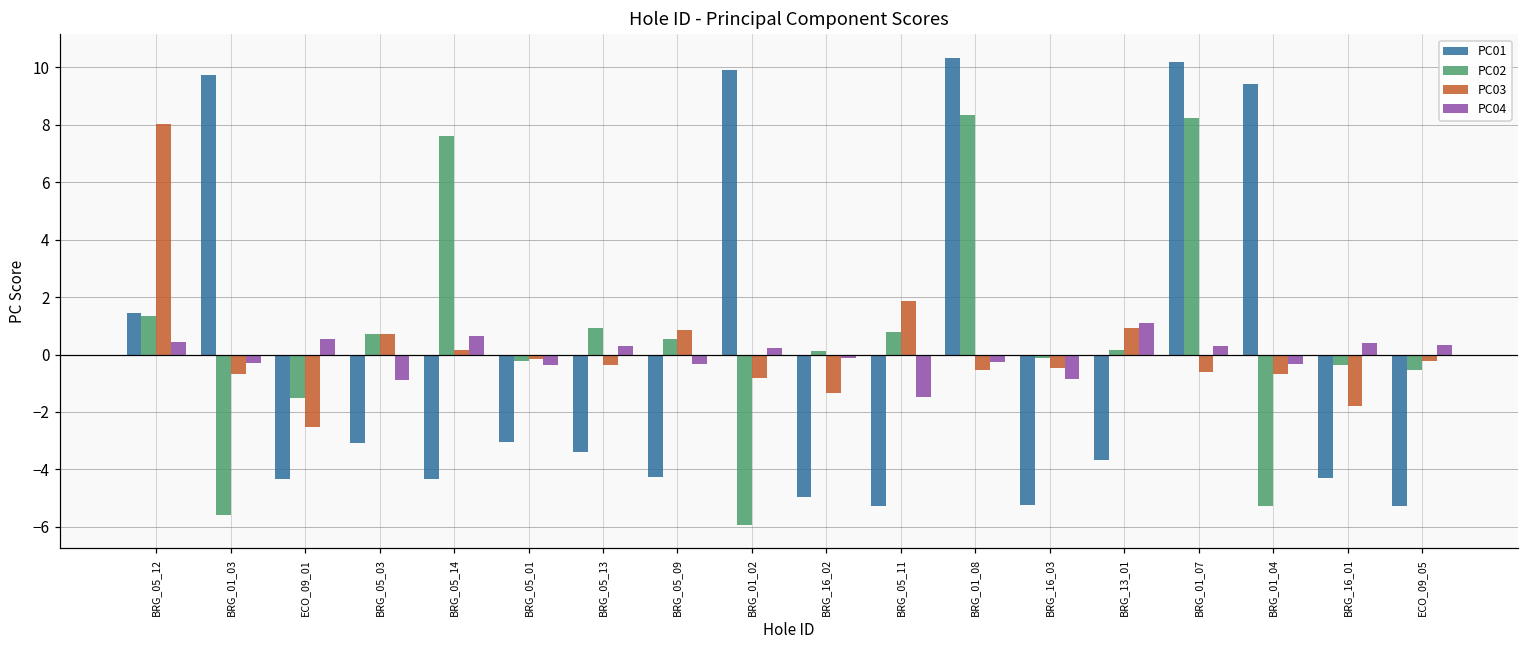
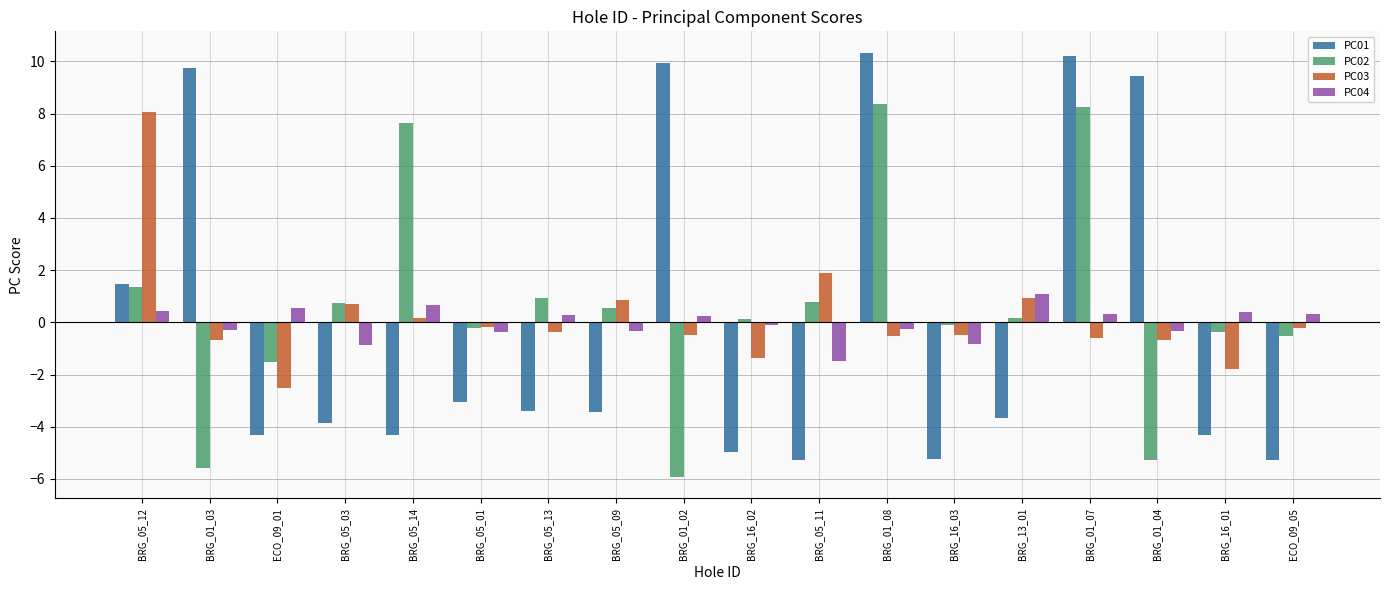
  {
    "PC01": {
      "BRG_05_12": 1.5,
      "BRG_01_03": 9.7,
      "ECO_09_01": -4.3,
-     "BRG_05_03": -3.1,
+     "BRG_05_03": -3.9,
      "BRG_05_14": -4.3,
      "BRG_05_01": -3.0,
      "BRG_05_13": -3.4,
-     "BRG_05_09": -4.3,
+     "BRG_05_09": -3.4,
      "BRG_01_02": 9.9,
      "BRG_16_02": -5.0,
      "BRG_05_11": -5.3,
      "BRG_01_08": 10.3,
      "BRG_16_03": -5.2,
      "BRG_13_01": -3.7,
      "BRG_01_07": 10.2,
      "BRG_01_04": 9.4,
      "BRG_16_01": -4.3,
      "ECO_09_05": -5.3
    },
    "PC02": {
      "BRG_05_12": 1.3,
      "BRG_01_03": -5.6,
      "ECO_09_01": -1.5,
      "BRG_05_03": 0.7,
      "BRG_05_14": 7.6,
      "BRG_05_01": -0.2,
      "BRG_05_13": 0.9,
      "BRG_05_09": 0.5,
      "BRG_01_02": -5.9,
      "BRG_16_02": 0.1,
      "BRG_05_11": 0.8,
      "BRG_01_08": 8.3,
      "BRG_16_03": -0.1,
      "BRG_13_01": 0.2,
      "BRG_01_07": 8.3,
      "BRG_01_04": -5.3,
      "BRG_16_01": -0.4,
      "ECO_09_05": -0.5
    },
    "PC03": {
      "BRG_05_12": 8.0,
      "BRG_01_03": -0.7,
      "ECO_09_01": -2.5,
      "BRG_05_03": 0.7,
      "BRG_05_14": 0.2,
      "BRG_05_01": -0.2,
      "BRG_05_13": -0.4,
      "BRG_05_09": 0.9,
-     "BRG_01_02": -0.8,
+     "BRG_01_02": -0.5,
      "BRG_16_02": -1.4,
      "BRG_05_11": 1.9,
      "BRG_01_08": -0.5,
      "BRG_16_03": -0.5,
      "BRG_13_01": 0.9,
      "BRG_01_07": -0.6,
      "BRG_01_04": -0.7,
      "BRG_16_01": -1.8,
      "ECO_09_05": -0.2
    },
    "PC04": {
      "BRG_05_12": 0.5,
      "BRG_01_03": -0.3,
      "ECO_09_01": 0.5,
      "BRG_05_03": -0.9,
      "BRG_05_14": 0.7,
      "BRG_05_01": -0.4,
      "BRG_05_13": 0.3,
      "BRG_05_09": -0.3,
      "BRG_01_02": 0.2,
      "BRG_16_02": -0.1,
      "BRG_05_11": -1.5,
      "BRG_01_08": -0.3,
      "BRG_16_03": -0.8,
      "BRG_13_01": 1.1,
      "BRG_01_07": 0.3,
      "BRG_01_04": -0.3,
      "BRG_16_01": 0.4,
      "ECO_09_05": 0.3
    }
  }
